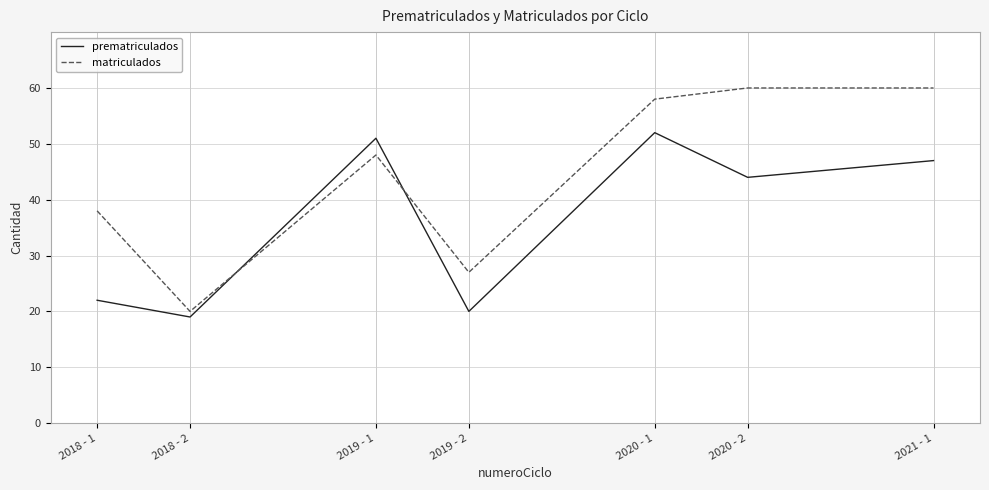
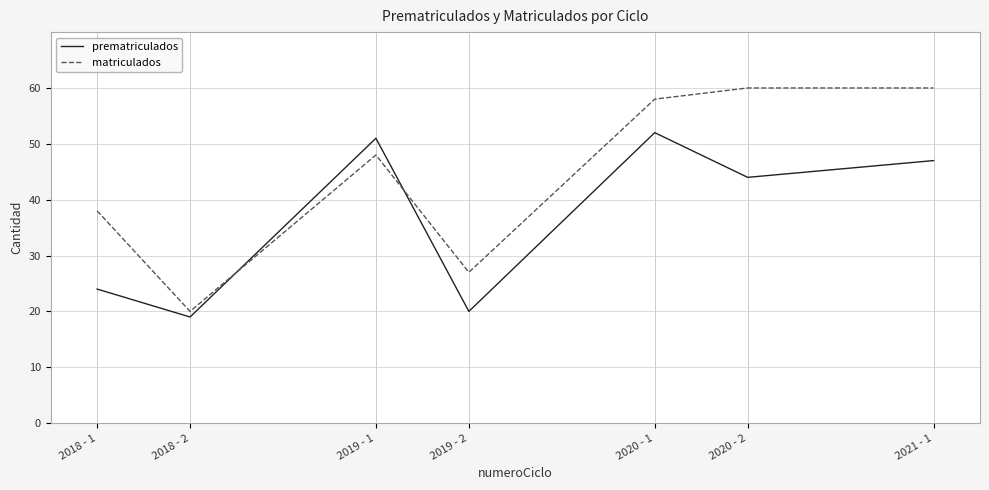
  {
    "prematriculados": {
-     "2018 - 1": 22,
+     "2018 - 1": 24,
      "2018 - 2": 19,
      "2019 - 1": 51,
      "2019 - 2": 20,
      "2020 - 1": 52,
      "2020 - 2": 44,
      "2021 - 1": 47
    },
    "matriculados": {
      "2018 - 1": 38,
      "2018 - 2": 20,
      "2019 - 1": 48,
      "2019 - 2": 27,
      "2020 - 1": 58,
      "2020 - 2": 60,
      "2021 - 1": 60
    }
  }
